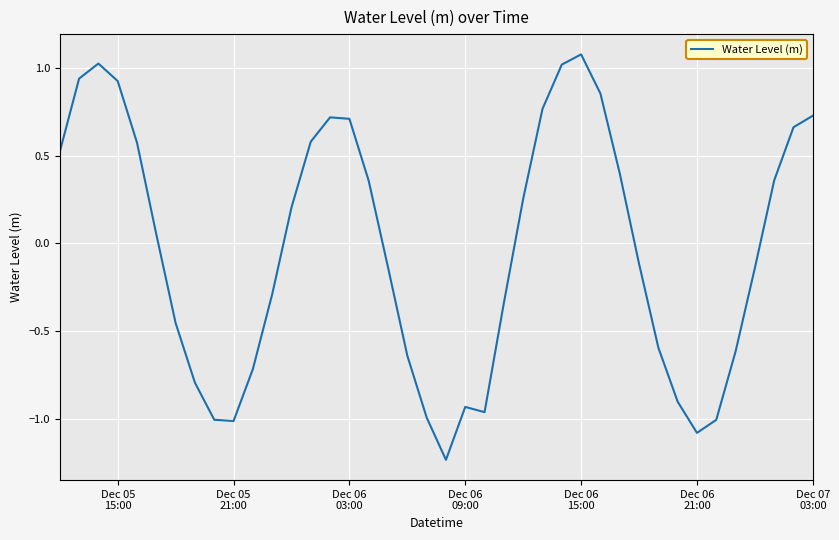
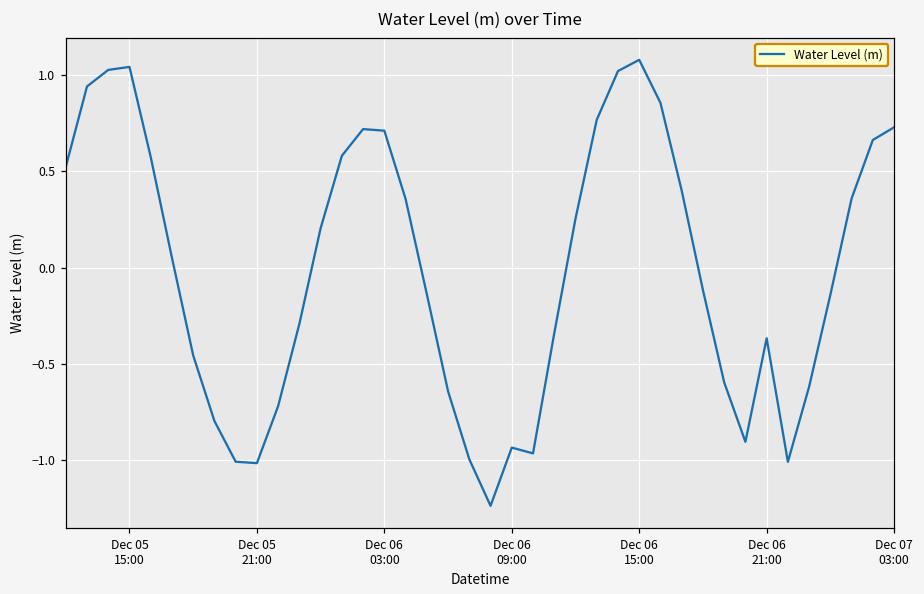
  {
-   "Dec 05 15:00": 0.93,
+   "Dec 05 15:00": 1.04,
    "Dec 05 21:00": -1.01,
    "Dec 06 03:00": 0.71,
    "Dec 06 09:00": -0.93,
    "Dec 06 15:00": 1.08,
-   "Dec 06 21:00": -1.08,
+   "Dec 06 21:00": -0.37,
    "Dec 07 03:00": 0.73
  }
